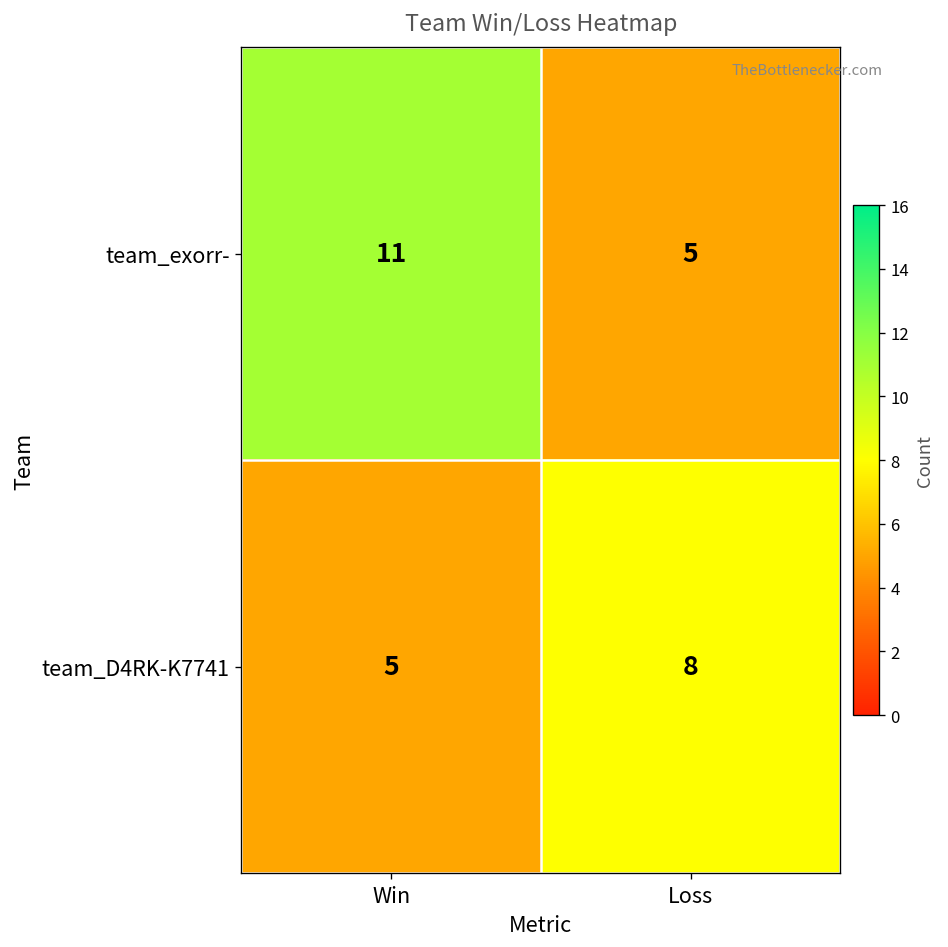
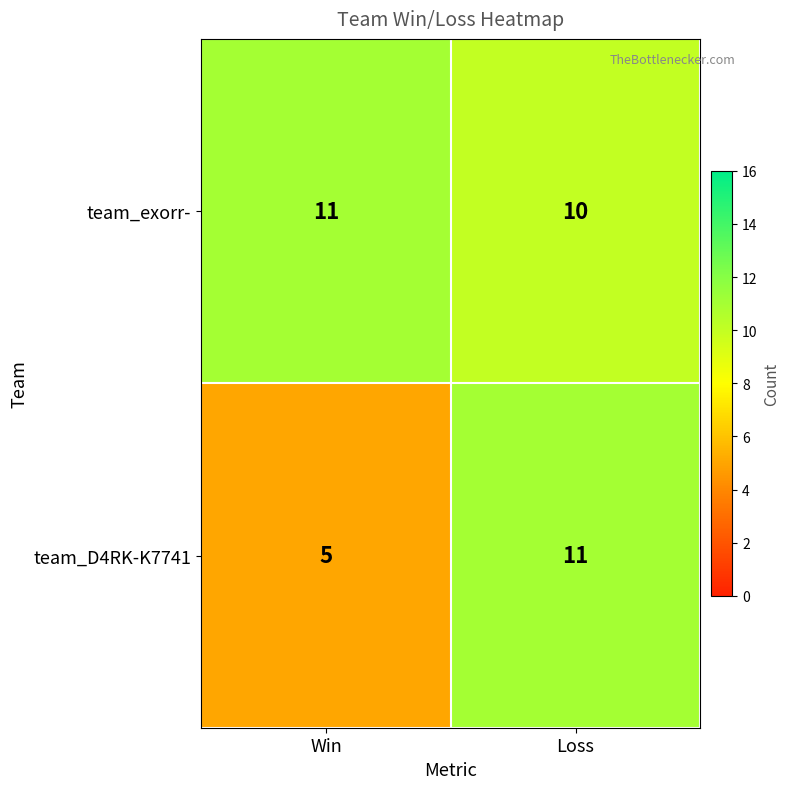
  {
    "team_exorr-": {
      "Win": 11,
-     "Loss": 5
+     "Loss": 10
    },
    "team_D4RK-K7741": {
      "Win": 5,
-     "Loss": 8
+     "Loss": 11
    }
  }
